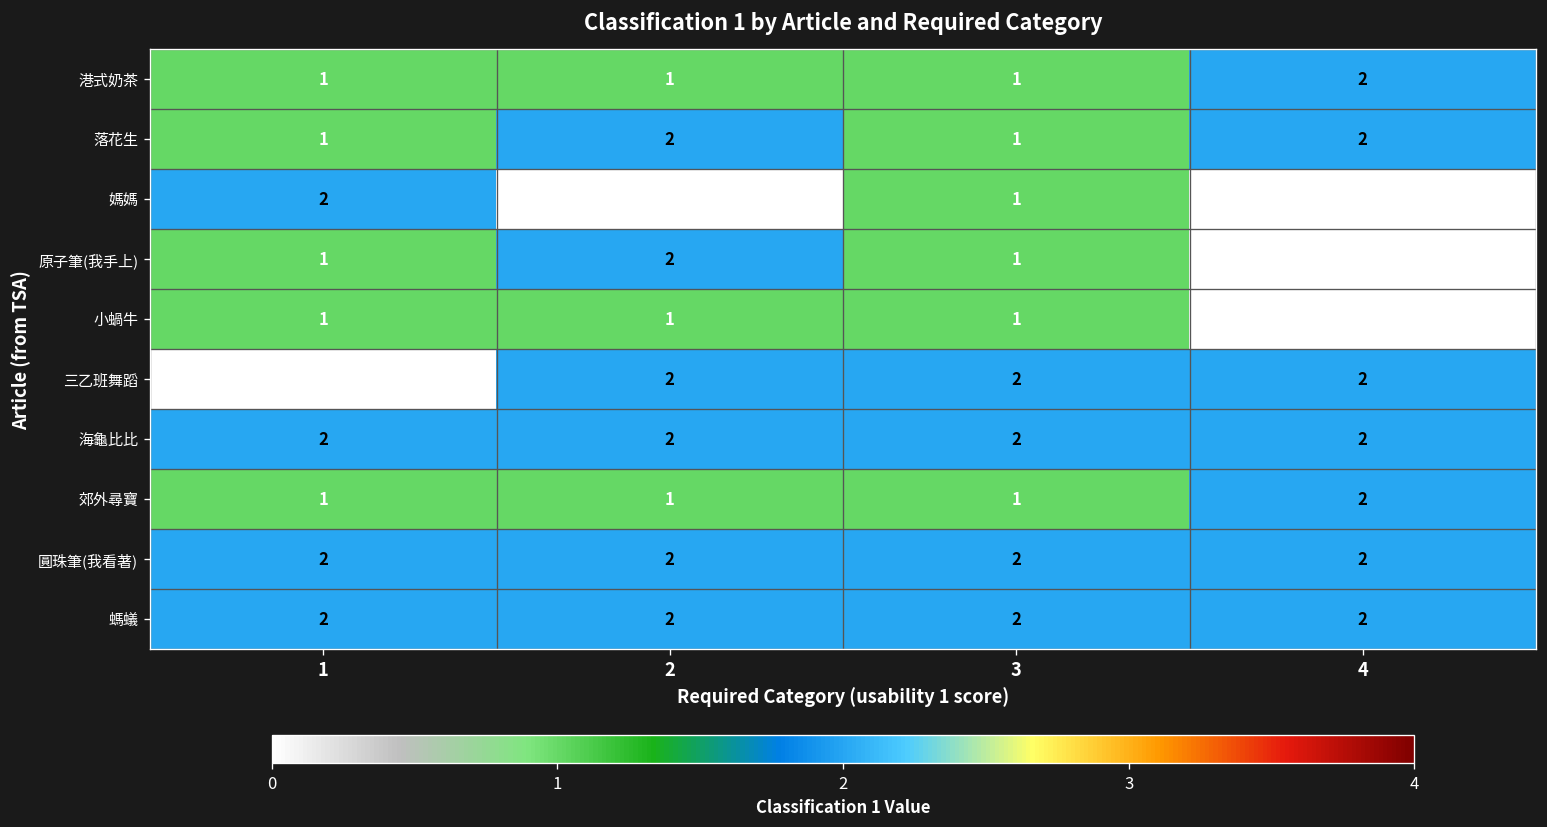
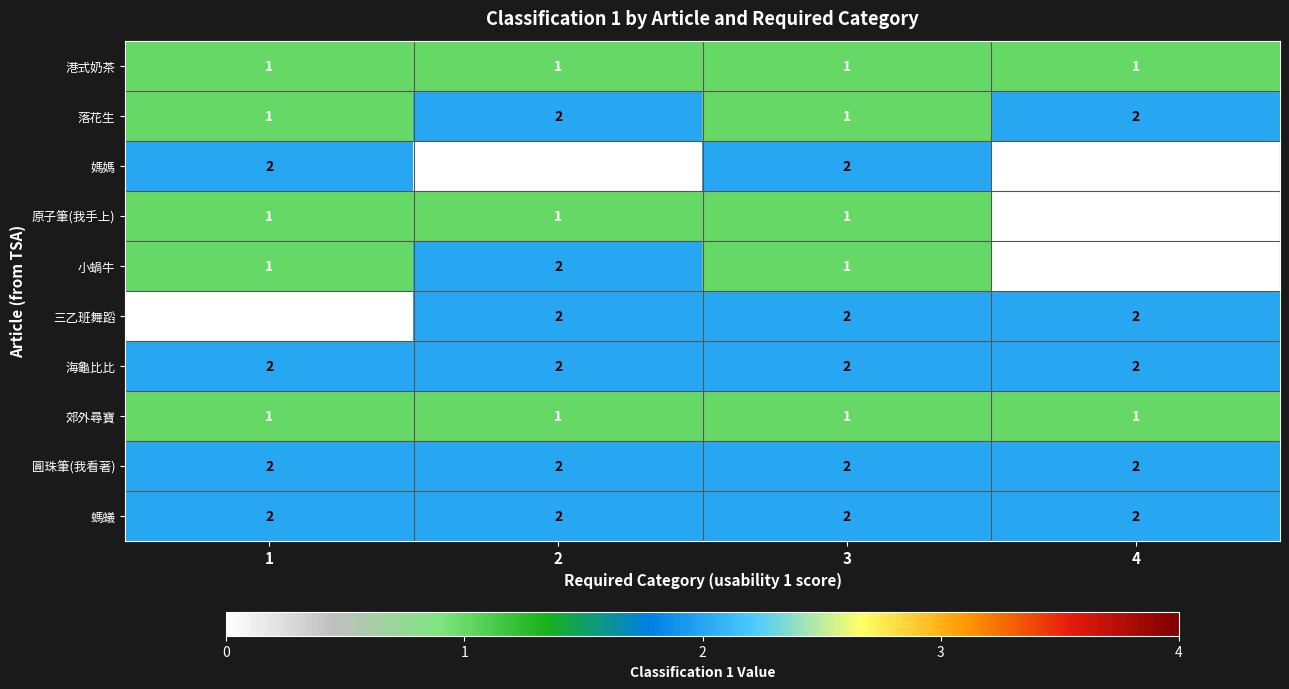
  {
    "港式奶茶": {
      "1": 1,
      "2": 1,
      "3": 1,
-     "4": 2
+     "4": 1
    },
    "落花生": {
      "1": 1,
      "2": 2,
      "3": 1,
      "4": 2
    },
    "媽媽": {
      "1": 2,
-     "3": 1
+     "3": 2
    },
    "原子筆(我手上)": {
      "1": 1,
-     "2": 2,
+     "2": 1,
      "3": 1
    },
    "小蝸牛": {
      "1": 1,
-     "2": 1,
+     "2": 2,
      "3": 1
    },
    "三乙班舞蹈": {
      "2": 2,
      "3": 2,
      "4": 2
    },
    "海龜比比": {
      "1": 2,
      "2": 2,
      "3": 2,
      "4": 2
    },
    "郊外尋寶": {
      "1": 1,
      "2": 1,
      "3": 1,
-     "4": 2
+     "4": 1
    },
    "圓珠筆(我看著)": {
      "1": 2,
      "2": 2,
      "3": 2,
      "4": 2
    },
    "螞蟻": {
      "1": 2,
      "2": 2,
      "3": 2,
      "4": 2
    }
  }
